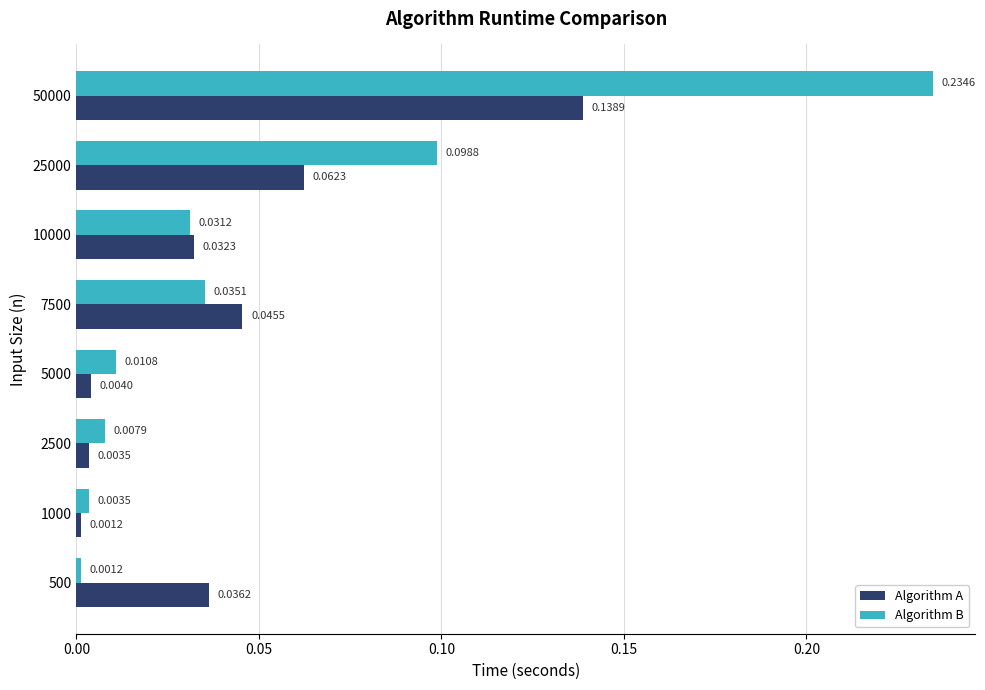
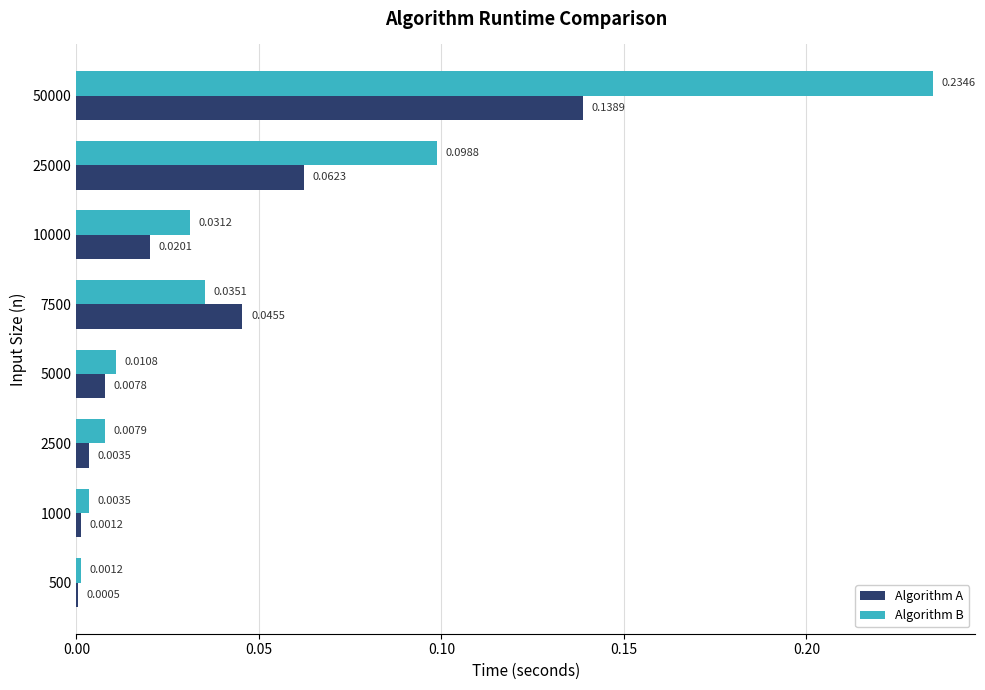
  {
    "Algorithm A": {
      "50000": 0.1389,
      "25000": 0.0623,
-     "10000": 0.0323,
+     "10000": 0.0201,
      "7500": 0.0455,
-     "5000": 0.0040,
+     "5000": 0.0078,
      "2500": 0.0035,
      "1000": 0.0012,
-     "500": 0.0362
+     "500": 0.0005
    },
    "Algorithm B": {
      "50000": 0.2346,
      "25000": 0.0988,
      "10000": 0.0312,
      "7500": 0.0351,
      "5000": 0.0108,
      "2500": 0.0079,
      "1000": 0.0035,
      "500": 0.0012
    }
  }
